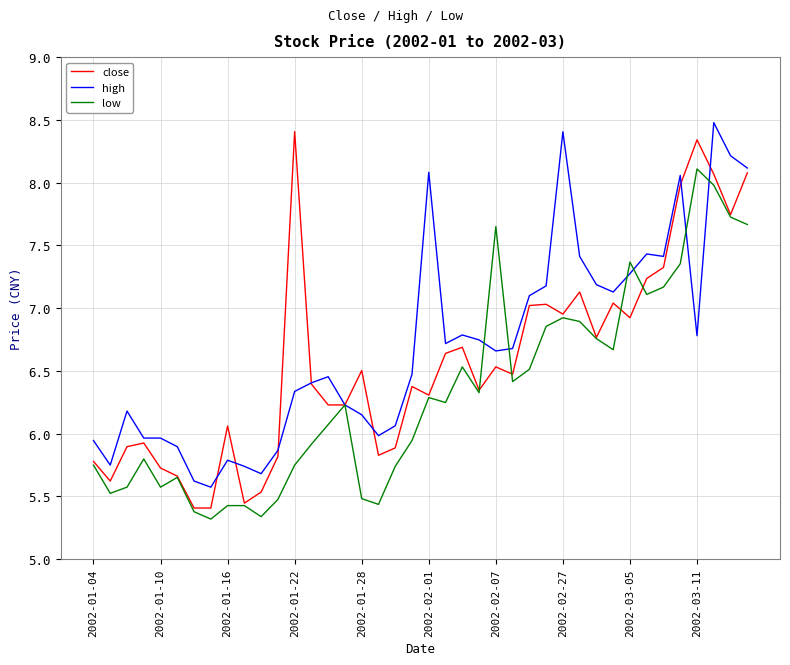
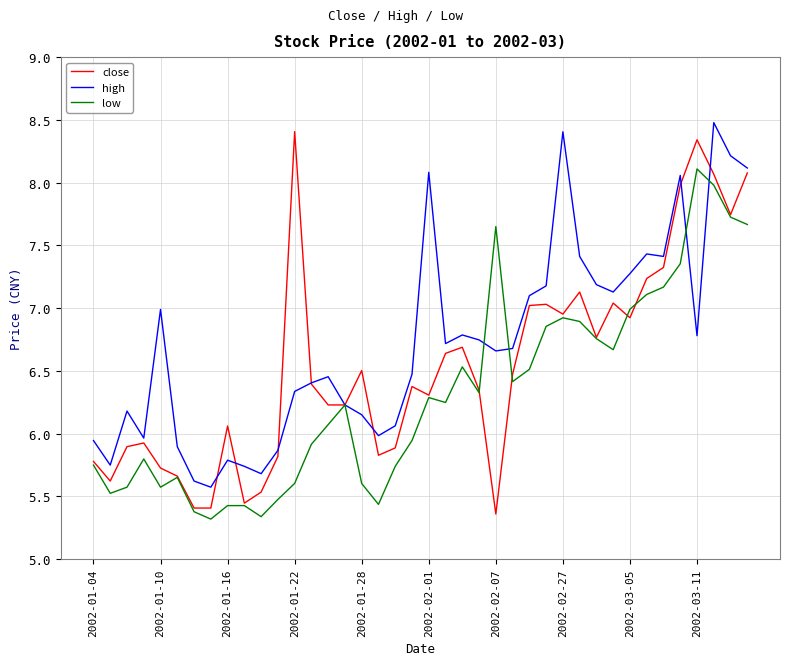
  {
    "close": {
      "2002-01-04": 5.78,
      "2002-01-10": 5.73,
      "2002-01-16": 6.06,
      "2002-01-22": 8.41,
      "2002-01-28": 6.50,
-     "2002-02-07": 6.53,
+     "2002-02-07": 5.36,
      "2002-02-27": 6.95,
      "2002-03-05": 6.92,
      "2002-03-11": 8.34
    },
    "high": {
      "2002-01-04": 5.95,
-     "2002-01-10": 5.97,
+     "2002-01-10": 6.99,
      "2002-01-16": 5.79,
      "2002-01-22": 6.34,
      "2002-01-28": 6.15,
      "2002-02-01": 8.08,
      "2002-02-07": 6.66,
      "2002-02-27": 8.41,
      "2002-03-05": 7.28,
      "2002-03-11": 6.78
    },
    "low": {
      "2002-01-04": 5.75,
      "2002-01-10": 5.57,
      "2002-01-16": 5.43,
-     "2002-01-22": 5.75,
-     "2002-01-28": 5.48,
+     "2002-01-22": 5.60,
+     "2002-01-28": 5.60,
      "2002-02-07": 7.65,
      "2002-02-27": 6.92,
-     "2002-03-05": 7.37,
+     "2002-03-05": 6.99,
      "2002-03-11": 8.11
    }
  }
